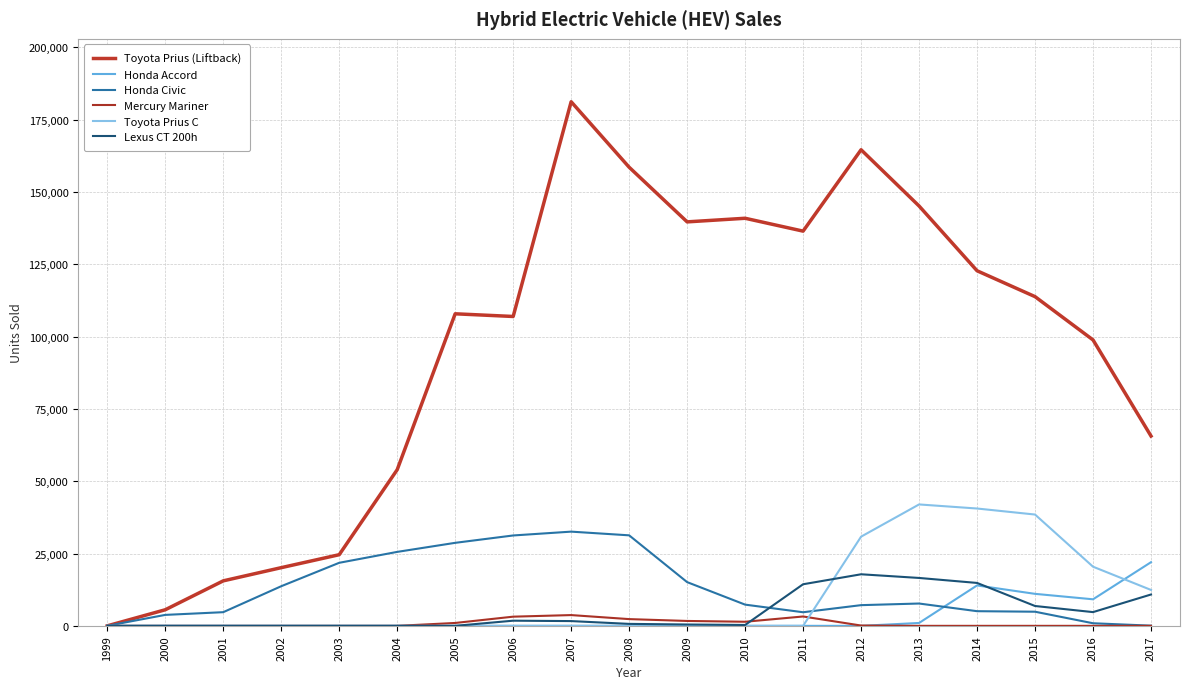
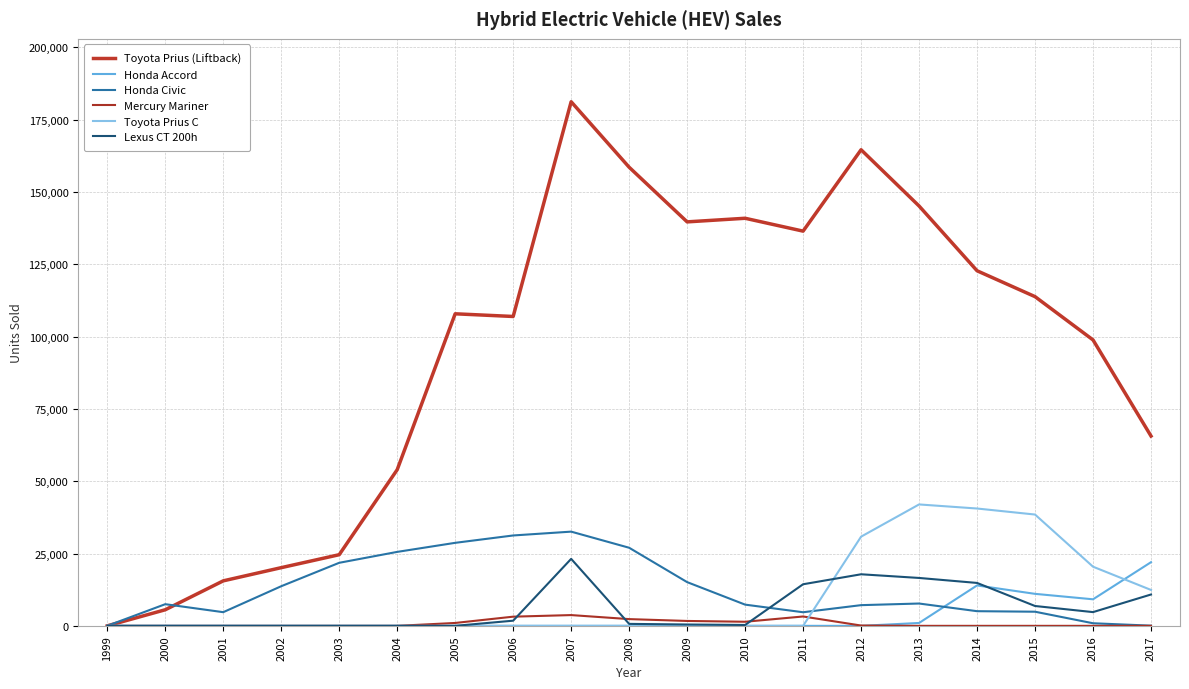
  {
    "Honda Civic": {
-     "2000": "4,000",
+     "2000": "7,000",
      "2001": "5,000",
      "2002": "14,000",
      "2003": "22,000",
      "2004": "26,000",
      "2005": "29,000",
      "2006": "31,000",
      "2007": "33,000",
-     "2008": "31,000",
+     "2008": "27,000",
      "2009": "15,000",
      "2010": "7,000",
      "2011": "5,000",
      "2012": "7,000",
      "2013": "8,000",
      "2014": "5,000",
      "2015": "5,000"
    },
    "Lexus CT 200h": {
      "2006": "2,000",
-     "2007": "2,000",
+     "2007": "23,000",
      "2011": "14,000",
      "2012": "18,000",
      "2013": "17,000",
      "2015": "7,000",
      "2016": "5,000",
      "2017": "11,000"
    }
  }
